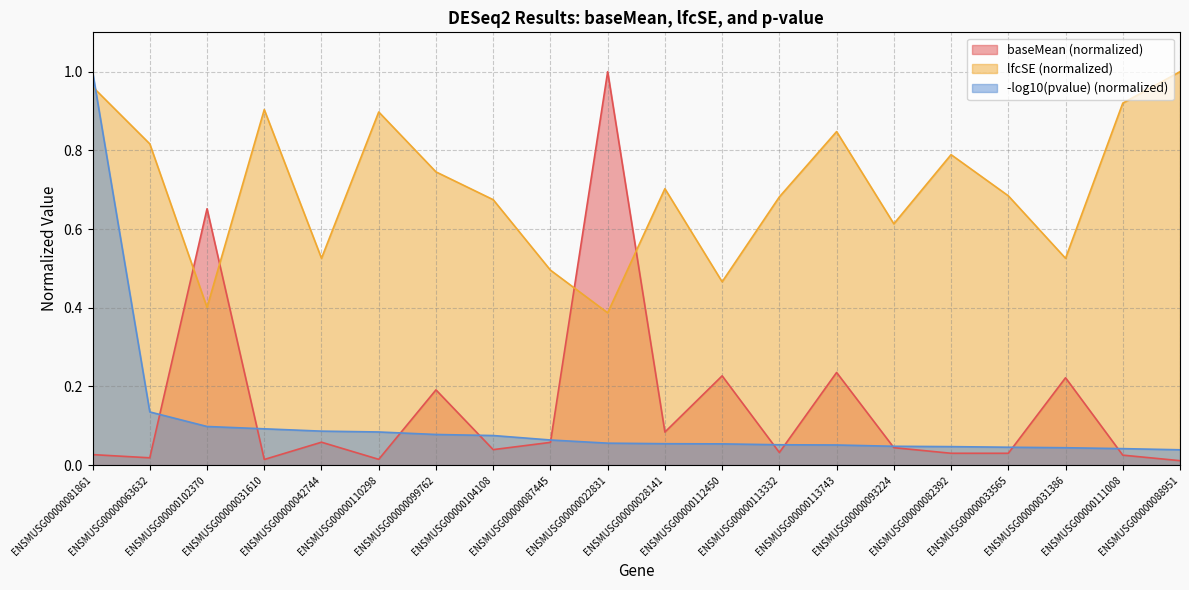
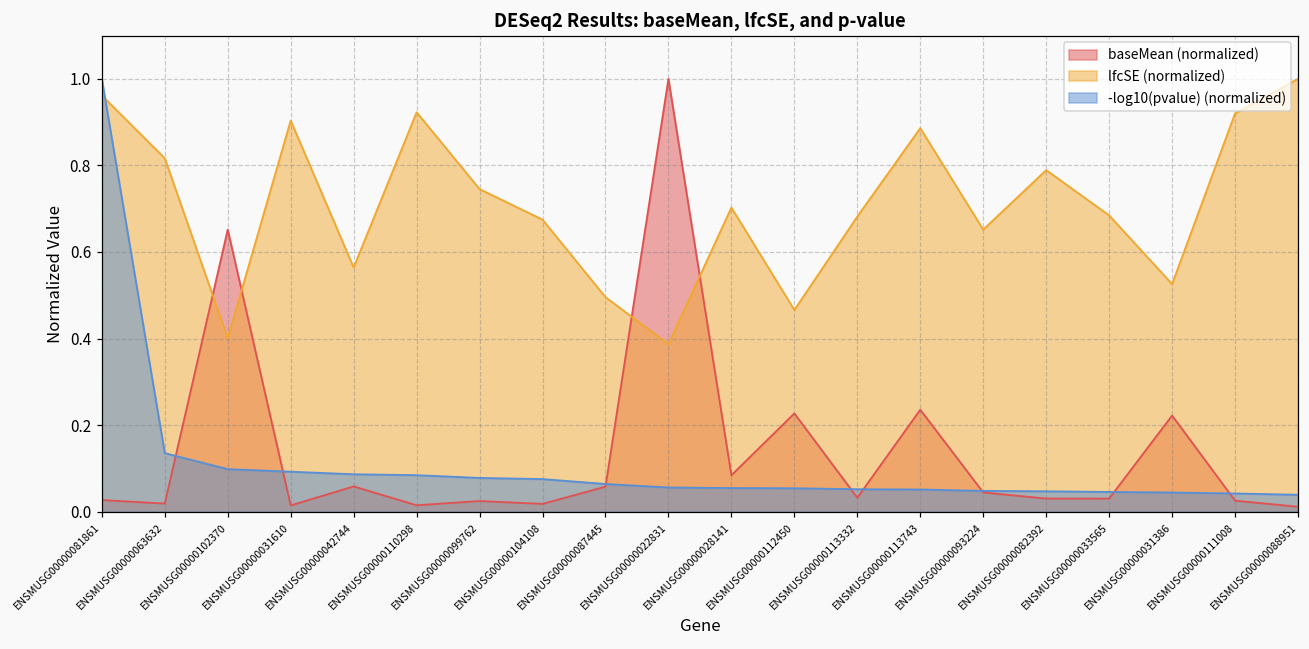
  {
    "baseMean (normalized)": {
      "ENSMUSG00000081861": 0.03,
      "ENSMUSG00000063632": 0.02,
      "ENSMUSG00000102370": 0.65,
      "ENSMUSG00000031610": 0.01,
      "ENSMUSG00000042744": 0.06,
      "ENSMUSG00000110298": 0.01,
-     "ENSMUSG00000099762": 0.19,
-     "ENSMUSG00000104108": 0.04,
+     "ENSMUSG00000099762": 0.02,
+     "ENSMUSG00000104108": 0.02,
      "ENSMUSG00000022831": 1.00,
      "ENSMUSG00000028141": 0.08,
      "ENSMUSG00000112450": 0.23,
      "ENSMUSG00000113332": 0.03,
      "ENSMUSG00000113743": 0.24,
      "ENSMUSG00000082392": 0.03,
      "ENSMUSG00000033565": 0.03,
      "ENSMUSG00000031386": 0.22,
      "ENSMUSG00000111008": 0.03,
      "ENSMUSG00000088951": 0.01
    },
    "lfcSE (normalized)": {
      "ENSMUSG00000081861": 0.96,
      "ENSMUSG00000063632": 0.82,
      "ENSMUSG00000102370": 0.40,
      "ENSMUSG00000031610": 0.90,
-     "ENSMUSG00000042744": 0.53,
-     "ENSMUSG00000110298": 0.90,
+     "ENSMUSG00000042744": 0.56,
+     "ENSMUSG00000110298": 0.92,
      "ENSMUSG00000099762": 0.75,
      "ENSMUSG00000104108": 0.67,
      "ENSMUSG00000087445": 0.50,
      "ENSMUSG00000022831": 0.39,
      "ENSMUSG00000028141": 0.70,
      "ENSMUSG00000112450": 0.47,
      "ENSMUSG00000113332": 0.68,
-     "ENSMUSG00000113743": 0.85,
-     "ENSMUSG00000093224": 0.61,
+     "ENSMUSG00000113743": 0.89,
+     "ENSMUSG00000093224": 0.65,
      "ENSMUSG00000082392": 0.79,
      "ENSMUSG00000033565": 0.68,
      "ENSMUSG00000031386": 0.53,
      "ENSMUSG00000111008": 0.92,
      "ENSMUSG00000088951": 1.00
    },
    "-log10(pvalue) (normalized)": {
      "ENSMUSG00000081861": 1.00,
      "ENSMUSG00000063632": 0.14,
      "ENSMUSG00000102370": 0.10,
      "ENSMUSG00000031610": 0.09,
      "ENSMUSG00000042744": 0.09,
      "ENSMUSG00000110298": 0.08,
      "ENSMUSG00000099762": 0.08,
      "ENSMUSG00000104108": 0.08,
      "ENSMUSG00000022831": 0.06,
      "ENSMUSG00000028141": 0.05,
      "ENSMUSG00000112450": 0.05,
      "ENSMUSG00000113332": 0.05,
      "ENSMUSG00000113743": 0.05,
      "ENSMUSG00000082392": 0.05,
      "ENSMUSG00000033565": 0.05,
      "ENSMUSG00000031386": 0.04,
      "ENSMUSG00000111008": 0.04,
      "ENSMUSG00000088951": 0.04
    }
  }
